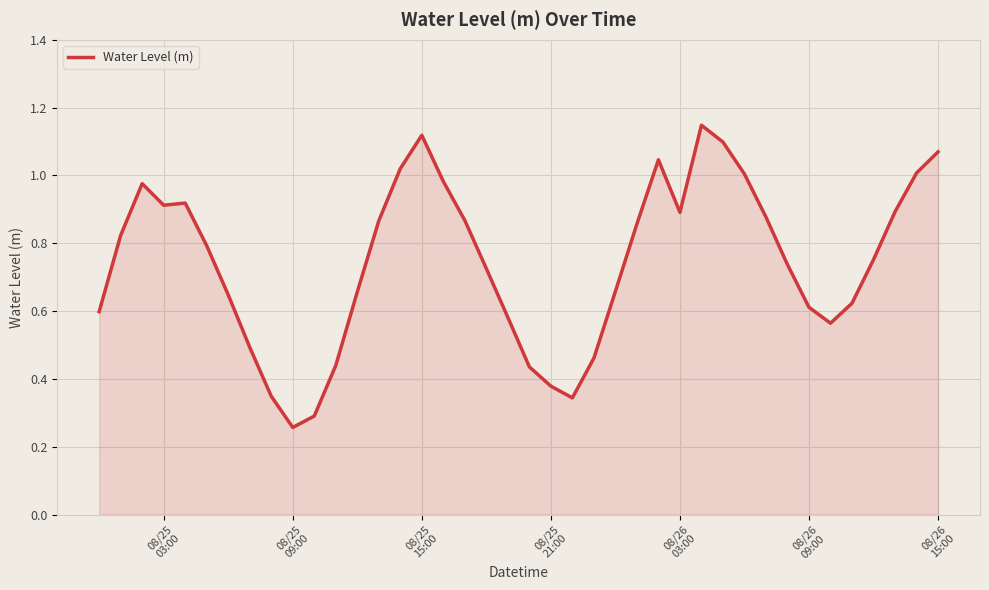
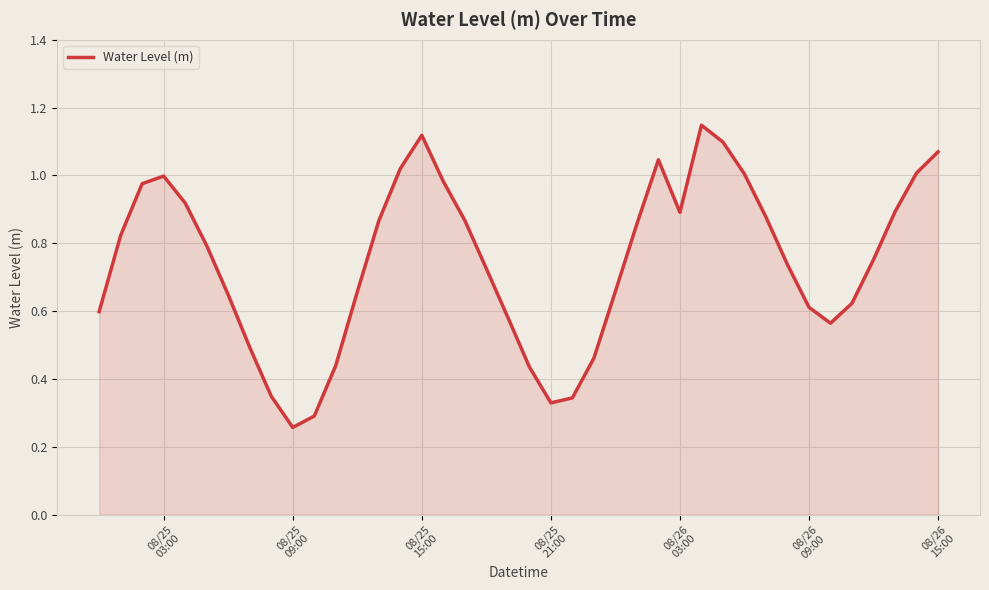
  {
-   "08/25 03:00": 0.91,
+   "08/25 03:00": 1.00,
    "08/25 09:00": 0.26,
    "08/25 15:00": 1.12,
-   "08/25 21:00": 0.38,
+   "08/25 21:00": 0.33,
    "08/26 03:00": 0.89,
    "08/26 09:00": 0.61,
    "08/26 15:00": 1.07
  }
